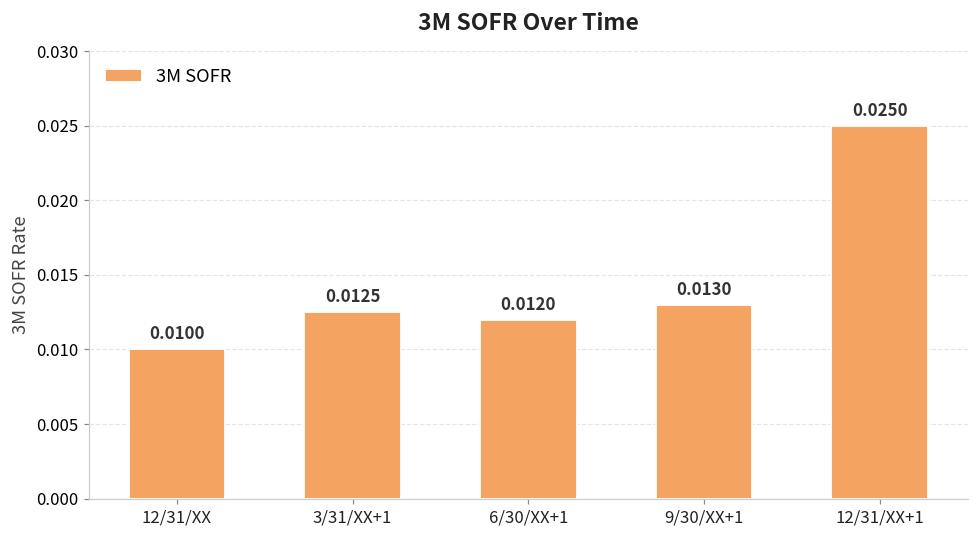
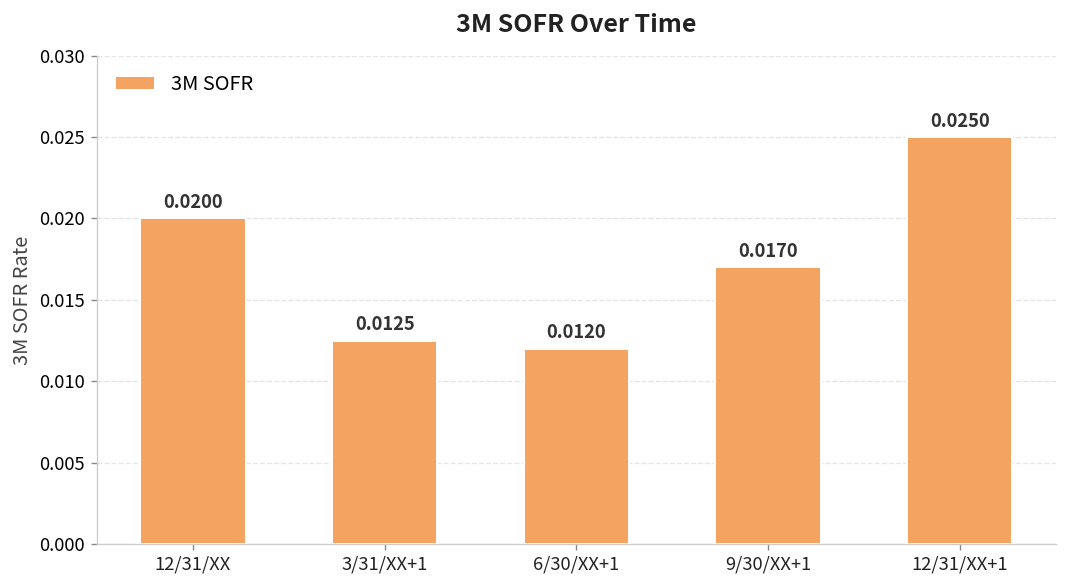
  {
-   "12/31/XX": 0.0100,
+   "12/31/XX": 0.0200,
    "3/31/XX+1": 0.0125,
    "6/30/XX+1": 0.0120,
-   "9/30/XX+1": 0.0130,
+   "9/30/XX+1": 0.0170,
    "12/31/XX+1": 0.0250
  }
